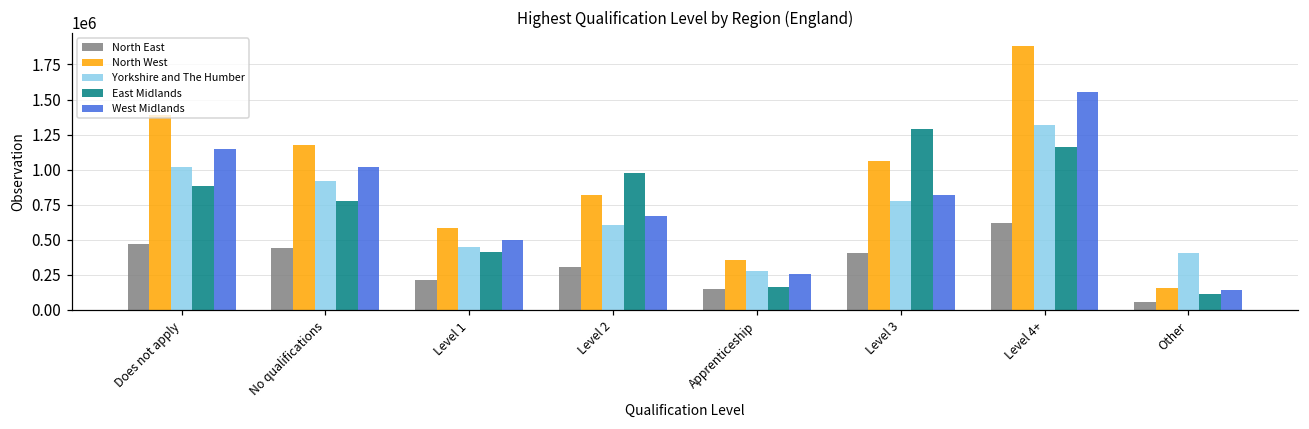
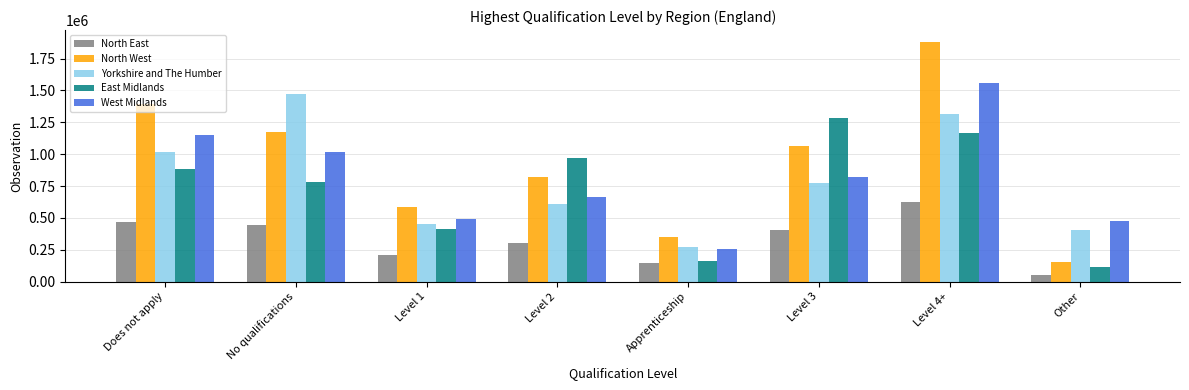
  {
    "North East": {
      "Does not apply": 470000,
      "No qualifications": 440000,
      "Level 1": 210000,
      "Level 2": 300000,
      "Apprenticeship": 140000,
      "Level 3": 400000,
      "Level 4+": 620000,
      "Other": 50000
    },
    "North West": {
      "No qualifications": 1170000,
      "Level 1": 580000,
      "Level 2": 820000,
      "Apprenticeship": 350000,
      "Level 3": 1060000,
      "Level 4+": 1880000,
      "Other": 150000
    },
    "Yorkshire and The Humber": {
      "Does not apply": 1020000,
-     "No qualifications": 920000,
+     "No qualifications": 1470000,
      "Level 1": 450000,
      "Level 2": 610000,
      "Apprenticeship": 270000,
      "Level 3": 780000,
      "Level 4+": 1320000,
      "Other": 410000
    },
    "East Midlands": {
      "Does not apply": 880000,
      "No qualifications": 780000,
      "Level 1": 420000,
      "Level 2": 970000,
      "Apprenticeship": 160000,
      "Level 3": 1290000,
      "Level 4+": 1160000,
      "Other": 110000
    },
    "West Midlands": {
      "Does not apply": 1150000,
      "No qualifications": 1020000,
      "Level 1": 490000,
      "Level 2": 670000,
      "Apprenticeship": 250000,
      "Level 3": 820000,
      "Level 4+": 1550000,
-     "Other": 140000
+     "Other": 480000
    }
  }
